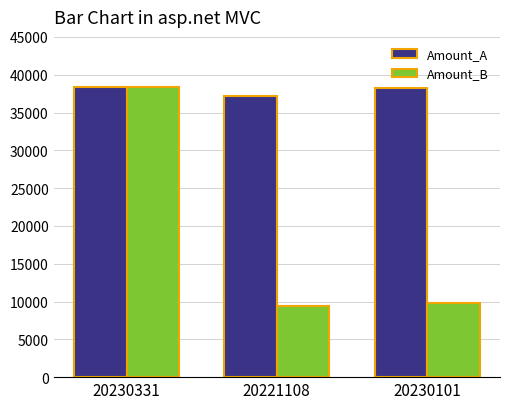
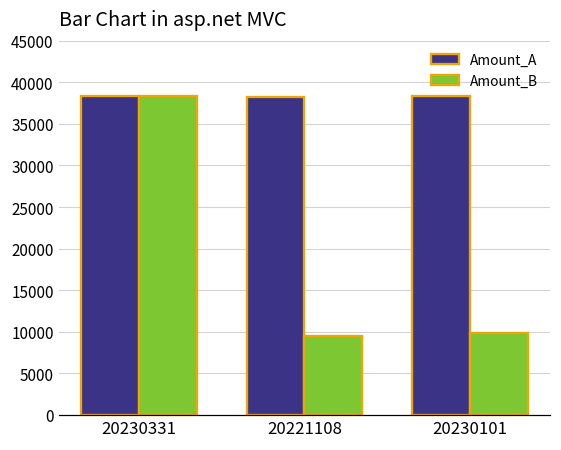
  {
    "Amount_A": {
      "20230331": 38000,
-     "20221108": 37000,
+     "20221108": 38000,
      "20230101": 38000
    },
    "Amount_B": {
      "20230331": 38000,
      "20221108": 9000,
      "20230101": 10000
    }
  }
